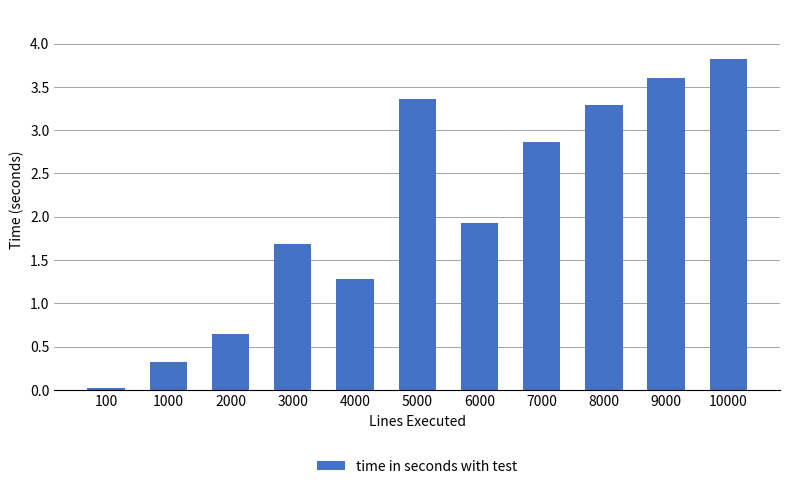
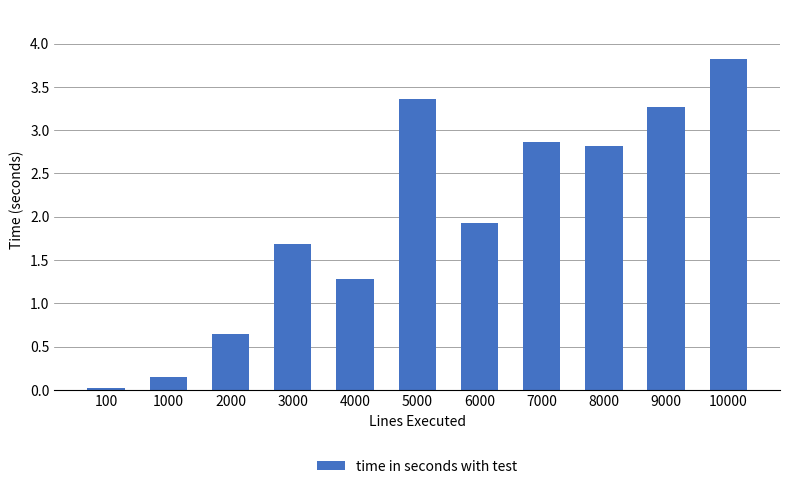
  {
-   "1000": 0.3,
+   "1000": 0.1,
    "2000": 0.6,
    "3000": 1.7,
    "4000": 1.3,
    "5000": 3.4,
    "6000": 1.9,
    "7000": 2.9,
-   "8000": 3.3,
-   "9000": 3.6,
+   "8000": 2.8,
+   "9000": 3.3,
    "10000": 3.8
  }
